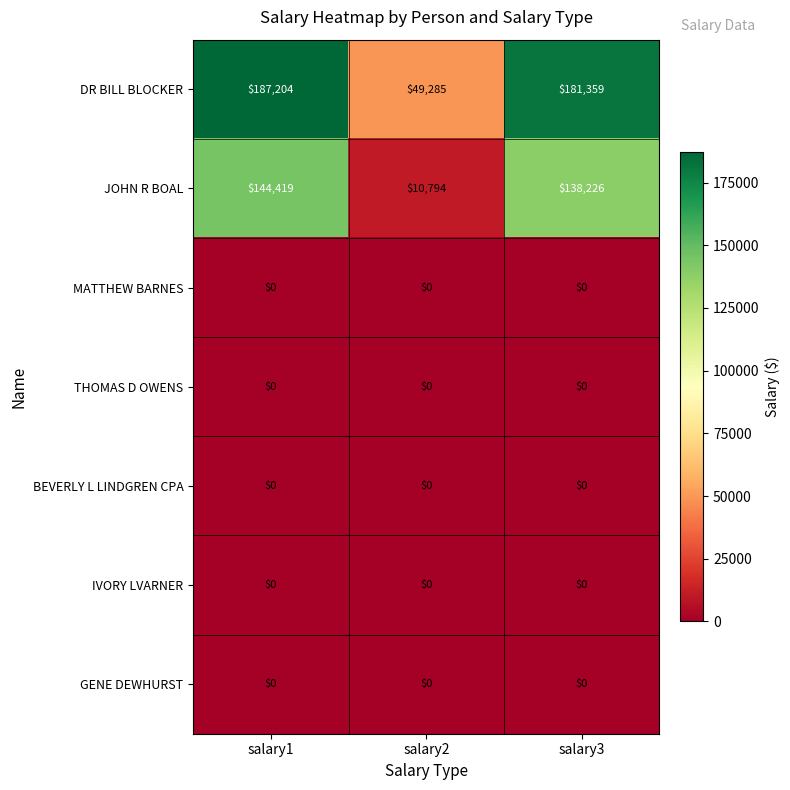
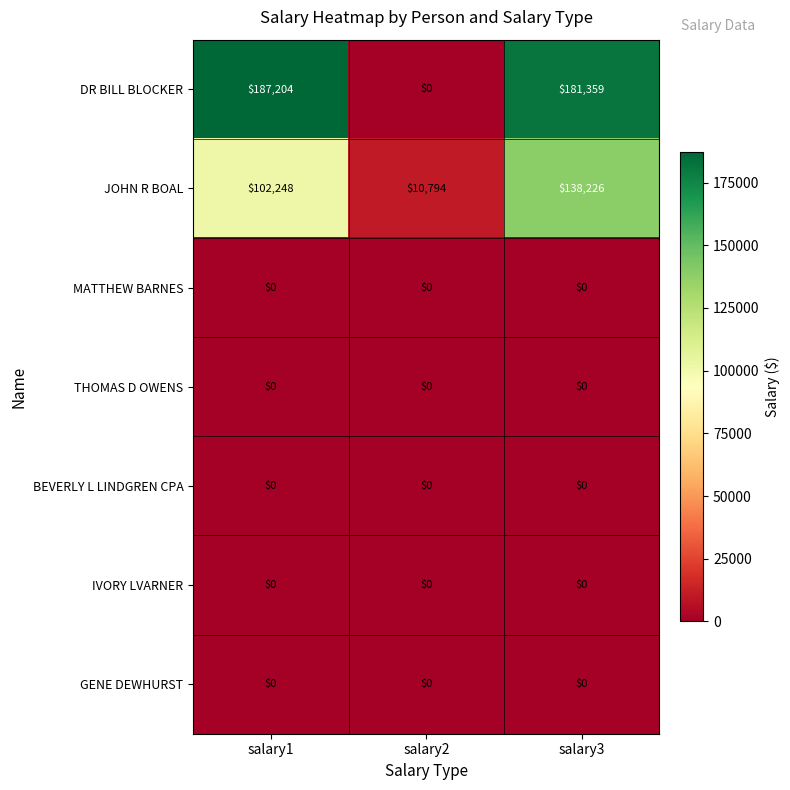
  {
    "DR BILL BLOCKER": {
      "salary1": "$187,204",
-     "salary2": "$49,285",
+     "salary2": "$0",
      "salary3": "$181,359"
    },
    "JOHN R BOAL": {
-     "salary1": "$144,419",
+     "salary1": "$102,248",
      "salary2": "$10,794",
      "salary3": "$138,226"
    },
    "MATTHEW BARNES": {
      "salary1": "$0",
      "salary2": "$0",
      "salary3": "$0"
    },
    "THOMAS D OWENS": {
      "salary1": "$0",
      "salary2": "$0",
      "salary3": "$0"
    },
    "BEVERLY L LINDGREN CPA": {
      "salary1": "$0",
      "salary2": "$0",
      "salary3": "$0"
    },
    "IVORY LVARNER": {
      "salary1": "$0",
      "salary2": "$0",
      "salary3": "$0"
    },
    "GENE DEWHURST": {
      "salary1": "$0",
      "salary2": "$0",
      "salary3": "$0"
    }
  }
